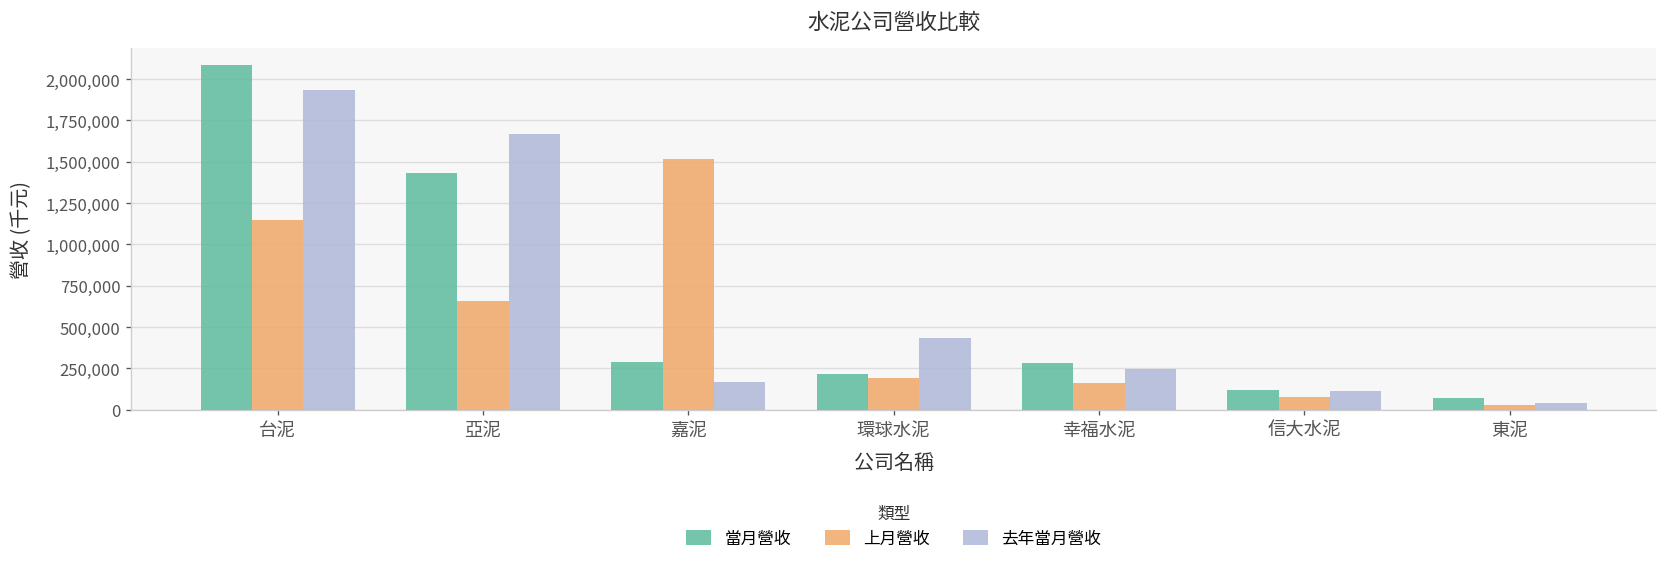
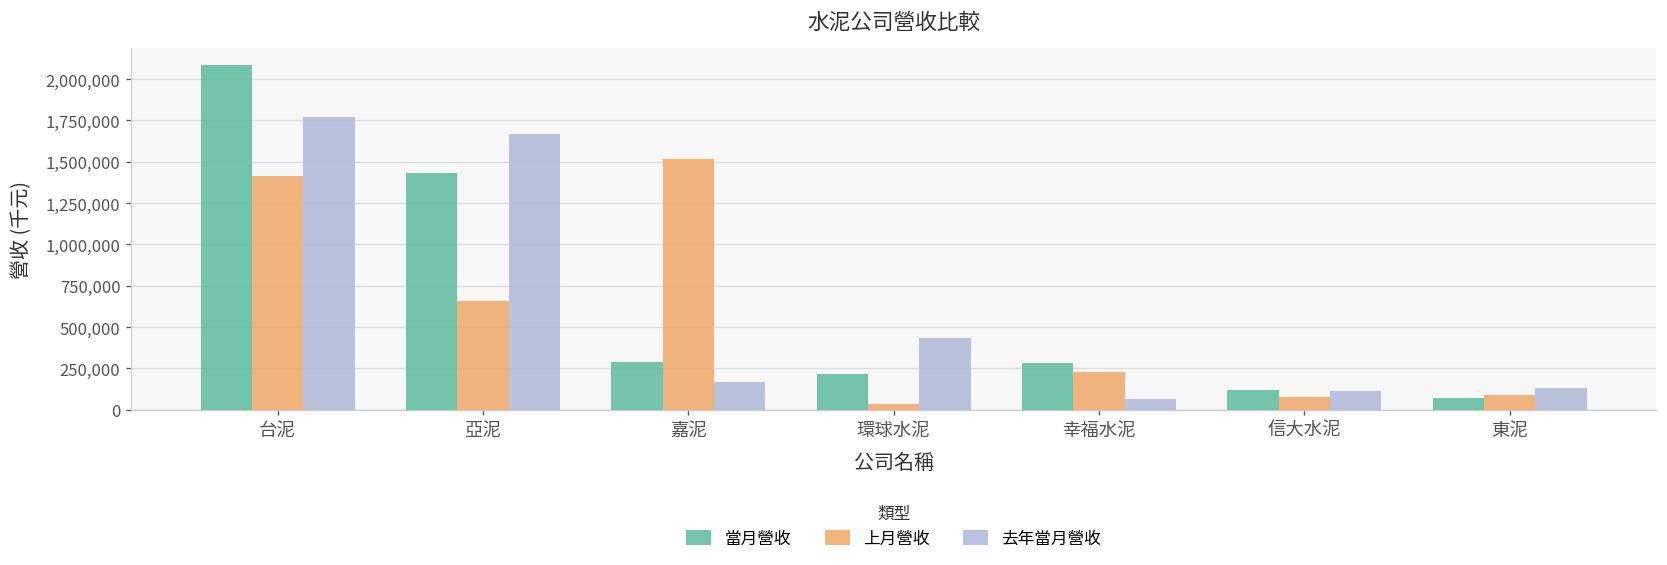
  {
    "當月營收": {
      "台泥": "2,090,000",
      "亞泥": "1,430,000",
      "嘉泥": "290,000",
      "環球水泥": "220,000",
      "幸福水泥": "280,000",
      "信大水泥": "120,000",
      "東泥": "70,000"
    },
    "上月營收": {
-     "台泥": "1,150,000",
+     "台泥": "1,410,000",
      "亞泥": "660,000",
      "嘉泥": "1,520,000",
-     "環球水泥": "190,000",
-     "幸福水泥": "160,000",
+     "環球水泥": "30,000",
+     "幸福水泥": "230,000",
      "信大水泥": "70,000",
-     "東泥": "30,000"
+     "東泥": "90,000"
    },
    "去年當月營收": {
-     "台泥": "1,940,000",
+     "台泥": "1,770,000",
      "亞泥": "1,670,000",
      "嘉泥": "170,000",
      "環球水泥": "430,000",
-     "幸福水泥": "250,000",
+     "幸福水泥": "70,000",
      "信大水泥": "110,000",
-     "東泥": "40,000"
+     "東泥": "130,000"
    }
  }
